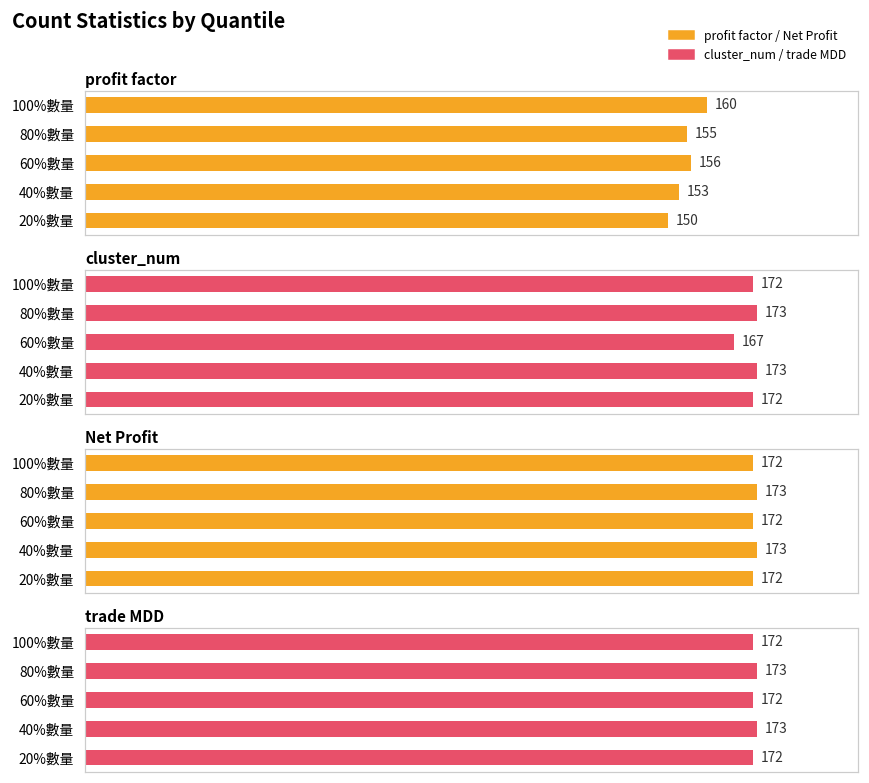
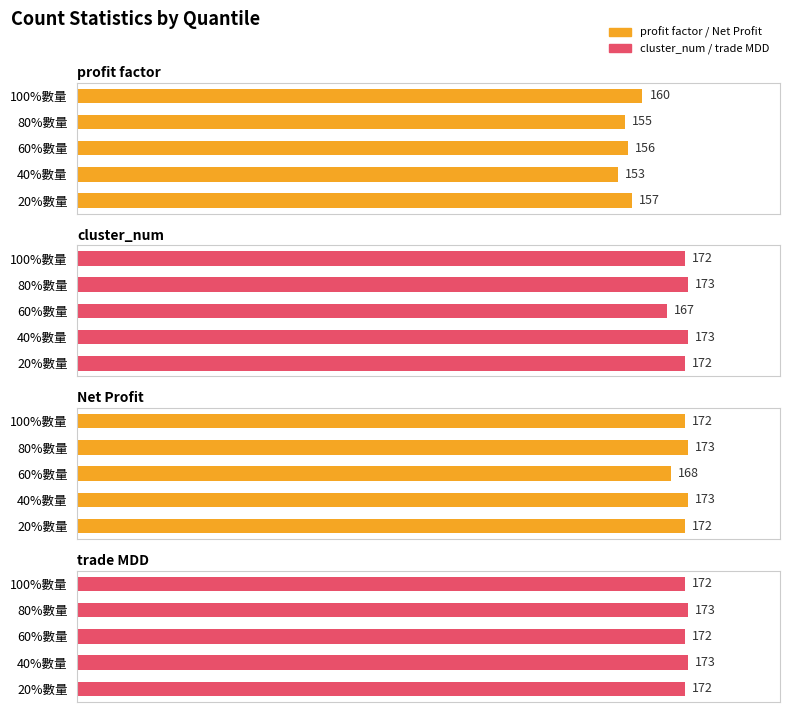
  {
    "profit factor": {
      "100%數量": 160,
      "80%數量": 155,
      "60%數量": 156,
      "40%數量": 153,
-     "20%數量": 150
+     "20%數量": 157
    },
    "cluster_num": {
      "100%數量": 172,
      "80%數量": 173,
      "60%數量": 167,
      "40%數量": 173,
      "20%數量": 172
    },
    "Net Profit": {
      "100%數量": 172,
      "80%數量": 173,
-     "60%數量": 172,
+     "60%數量": 168,
      "40%數量": 173,
      "20%數量": 172
    },
    "trade MDD": {
      "100%數量": 172,
      "80%數量": 173,
      "60%數量": 172,
      "40%數量": 173,
      "20%數量": 172
    }
  }
